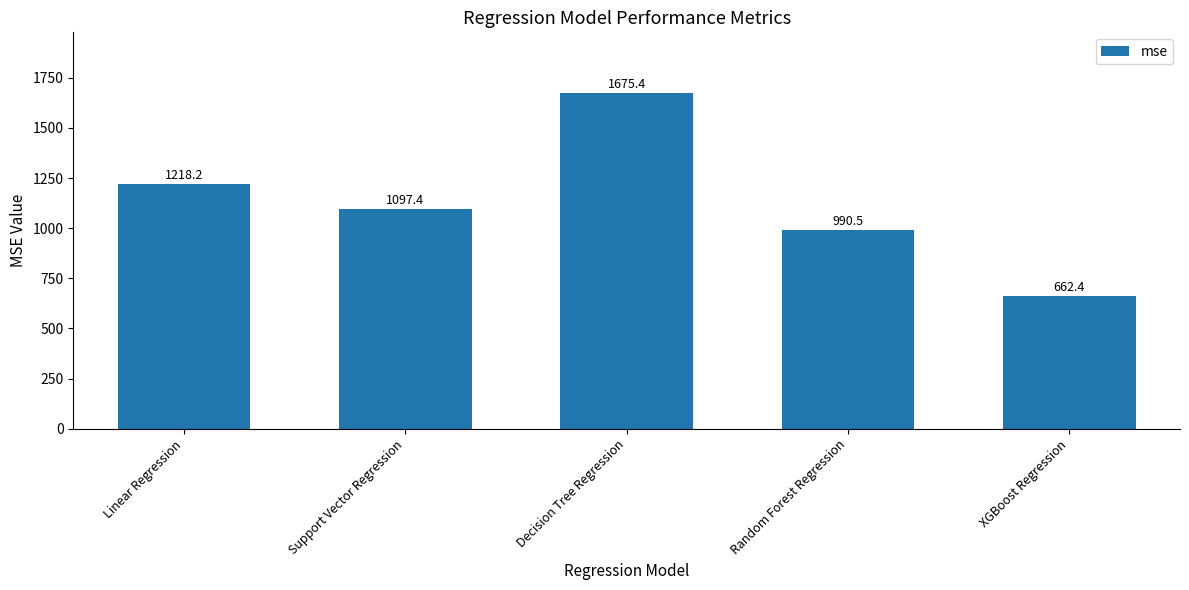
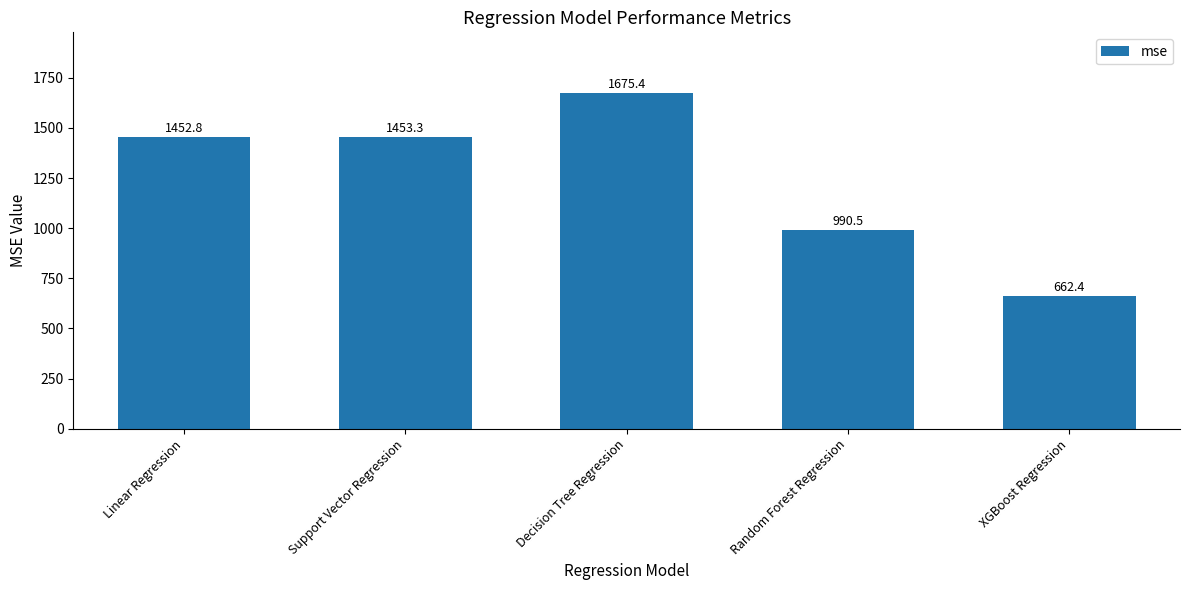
  {
-   "Linear Regression": 1218.2,
-   "Support Vector Regression": 1097.4,
+   "Linear Regression": 1452.8,
+   "Support Vector Regression": 1453.3,
    "Decision Tree Regression": 1675.4,
    "Random Forest Regression": 990.5,
    "XGBoost Regression": 662.4
  }
